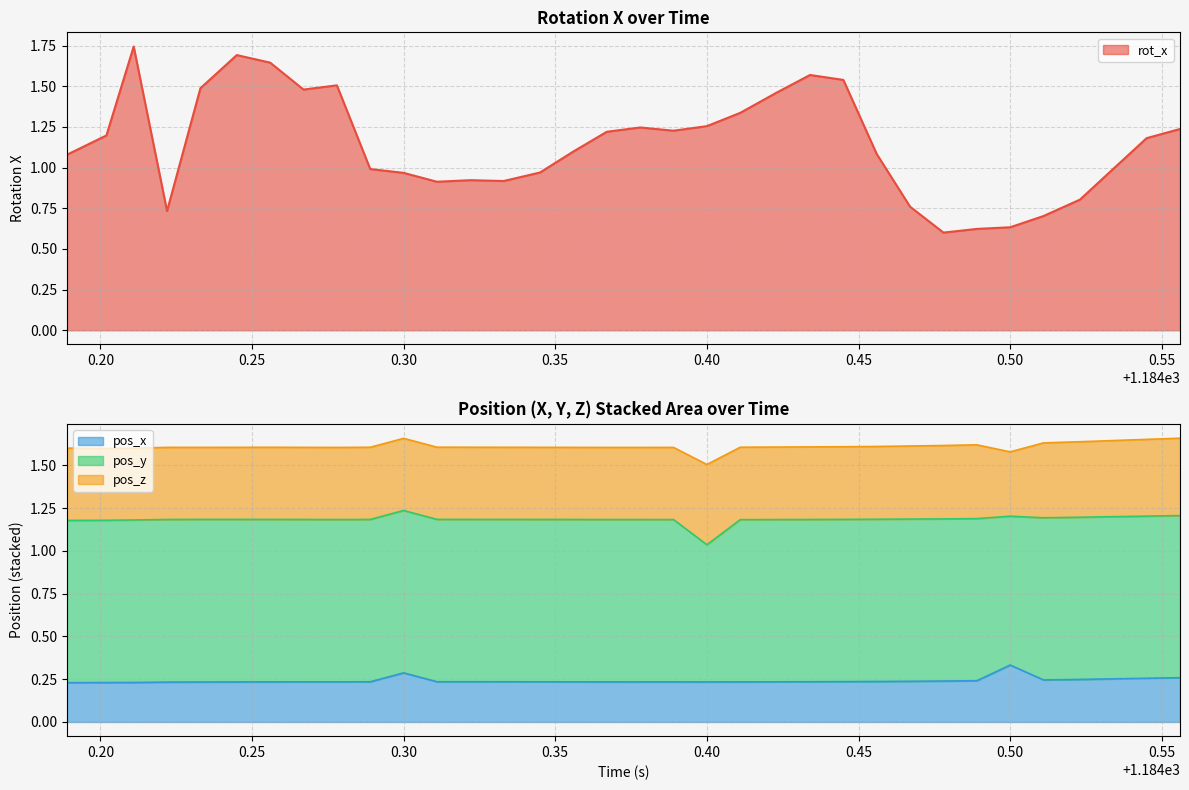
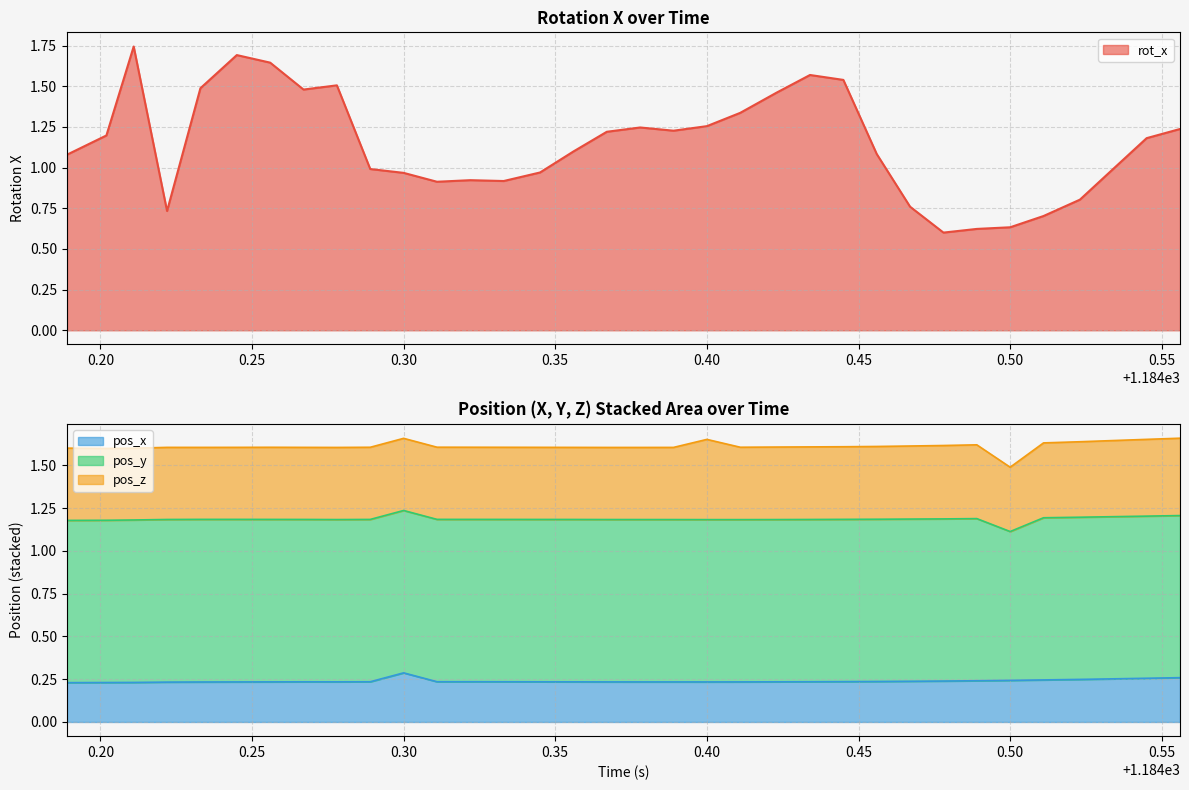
  {
    "Rotation X over Time": {
      "0.30": 0.97,
      "0.40": 1.25,
      "0.50": 0.63
    },
    "Position (X, Y, Z) Stacked Area over Time": {
      "pos_x": {
        "0.30": 0.29,
        "0.40": 0.23,
-       "0.50": 0.33
+       "0.50": 0.24
      },
      "pos_y": {
        "0.30": 0.95,
-       "0.40": 0.80,
+       "0.40": 0.95,
        "0.50": 0.87
      },
      "pos_z": {
        "0.30": 0.42,
        "0.40": 0.47,
        "0.50": 0.38
      }
    }
  }
